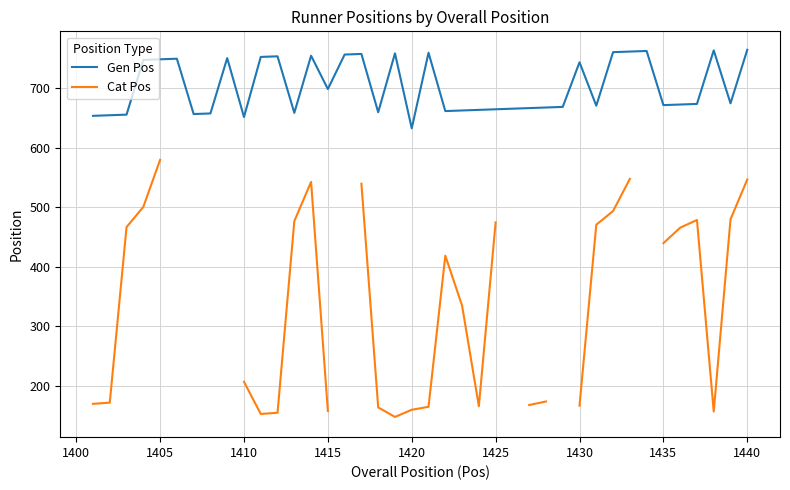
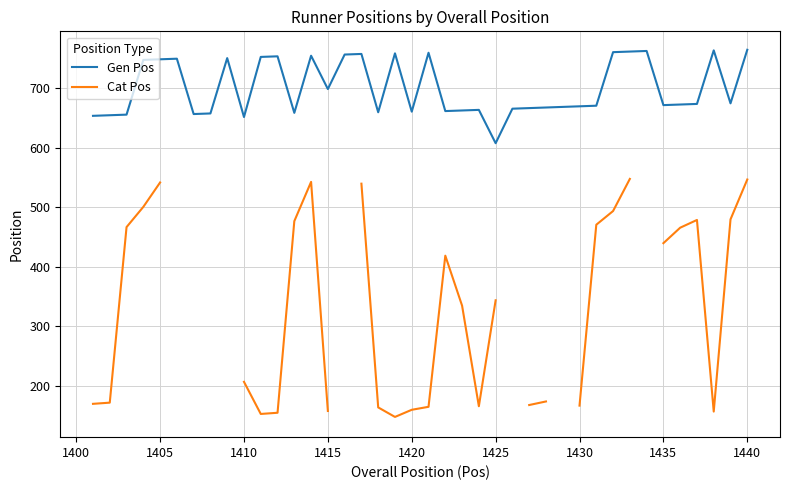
  {
    "Gen Pos": {
      "1405": 750,
      "1410": 650,
      "1415": 700,
-     "1420": 630,
-     "1425": 670,
-     "1430": 740,
+     "1420": 660,
+     "1425": 610,
+     "1430": 670,
      "1435": 670,
      "1440": 770
    },
    "Cat Pos": {
-     "1405": 580,
+     "1405": 540,
      "1410": 210,
      "1415": 160,
      "1420": 160,
-     "1425": 480,
+     "1425": 340,
      "1430": 170,
      "1435": 440,
      "1440": 550
    }
  }
